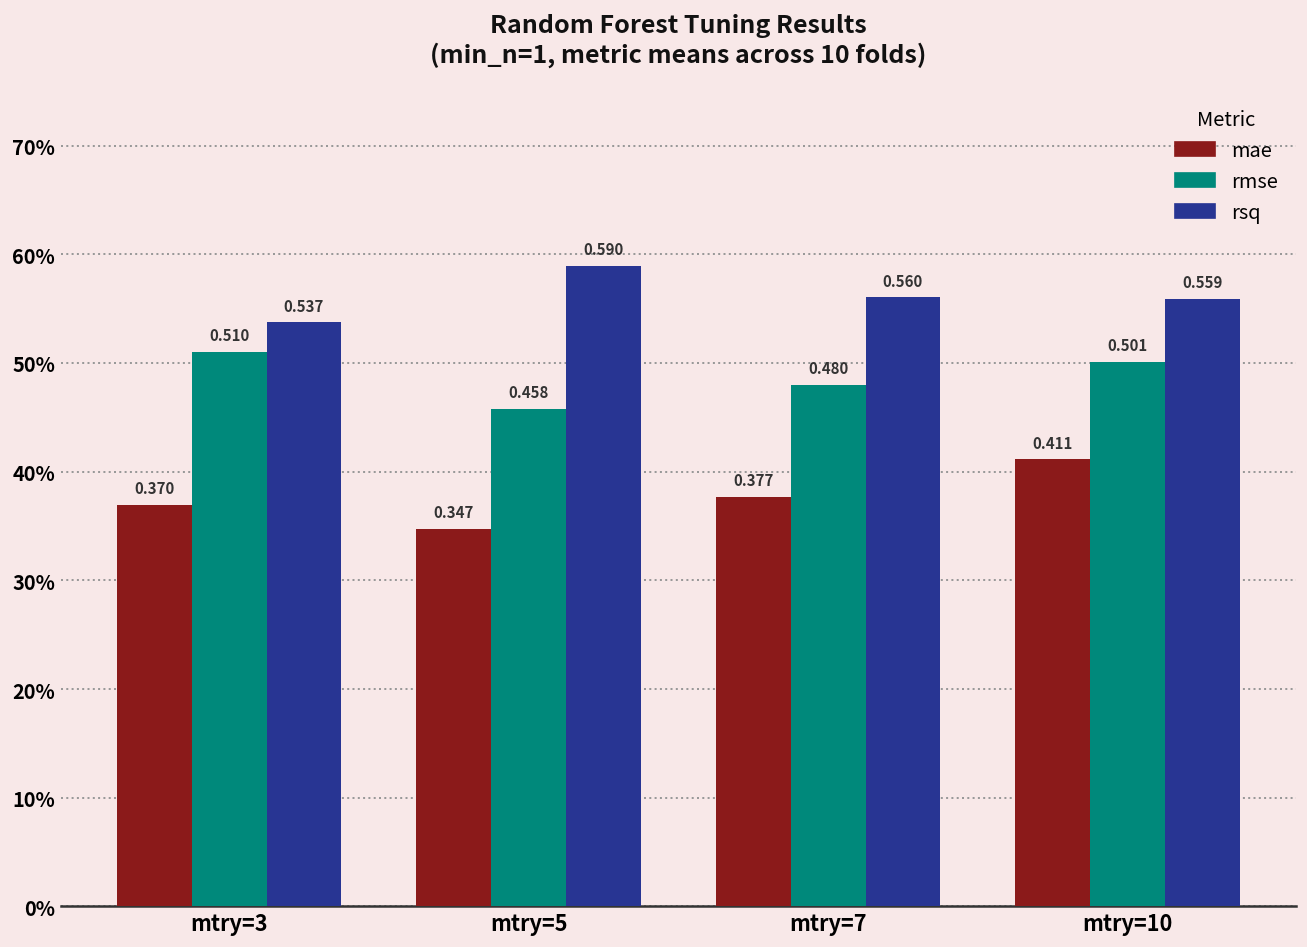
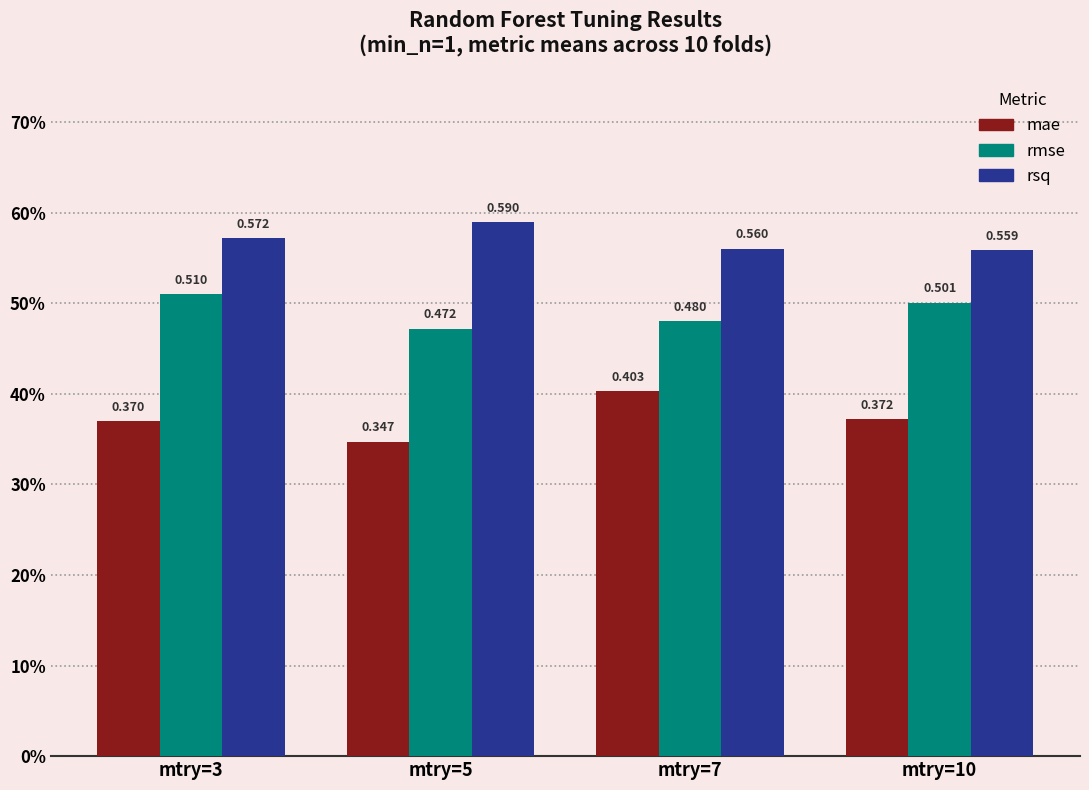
  {
    "mae": {
      "mtry=3": 0.370,
      "mtry=5": 0.347,
-     "mtry=7": 0.377,
-     "mtry=10": 0.411
+     "mtry=7": 0.403,
+     "mtry=10": 0.372
    },
    "rmse": {
      "mtry=3": 0.510,
-     "mtry=5": 0.458,
+     "mtry=5": 0.472,
      "mtry=7": 0.480,
      "mtry=10": 0.501
    },
    "rsq": {
-     "mtry=3": 0.537,
+     "mtry=3": 0.572,
      "mtry=5": 0.590,
      "mtry=7": 0.560,
      "mtry=10": 0.559
    }
  }
